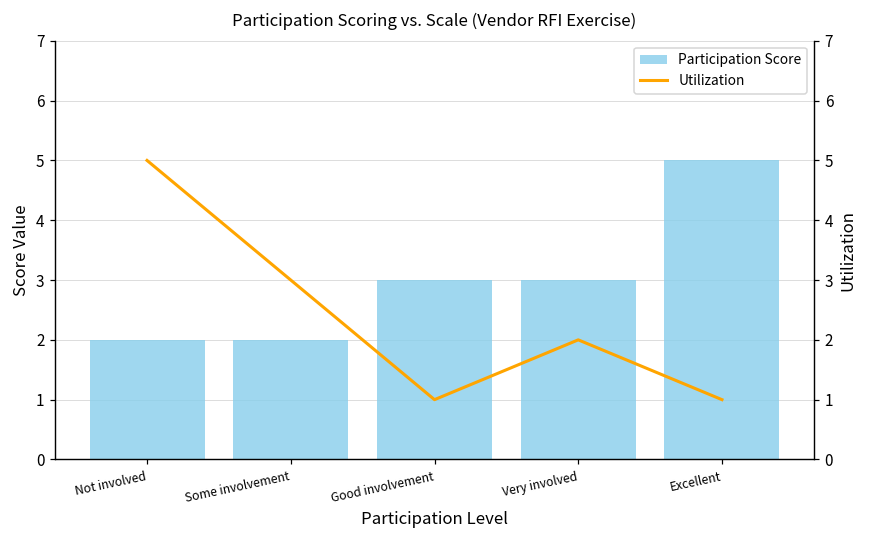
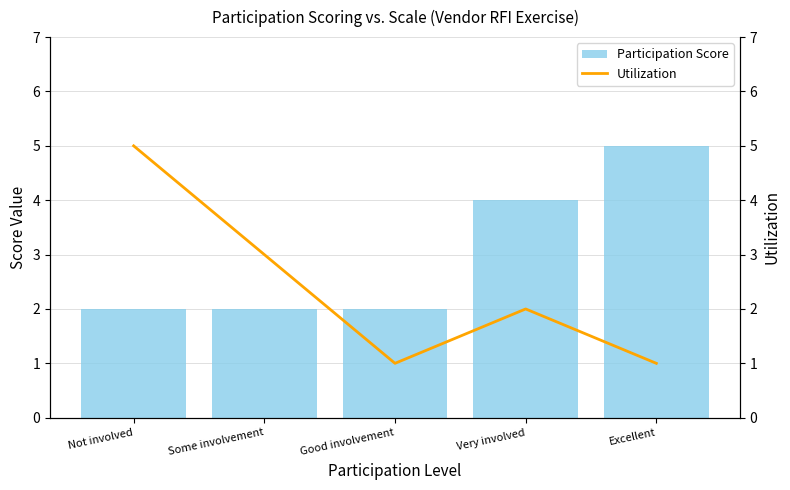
  {
    "Participation Score": {
      "Not involved": 2,
      "Some involvement": 2,
-     "Good involvement": 3,
-     "Very involved": 3,
+     "Good involvement": 2,
+     "Very involved": 4,
      "Excellent": 5
    },
    "Utilization": {
      "Not involved": 5.0,
      "Some involvement": 3.0,
      "Good involvement": 1.0,
      "Very involved": 2.0,
      "Excellent": 1.0
    }
  }
